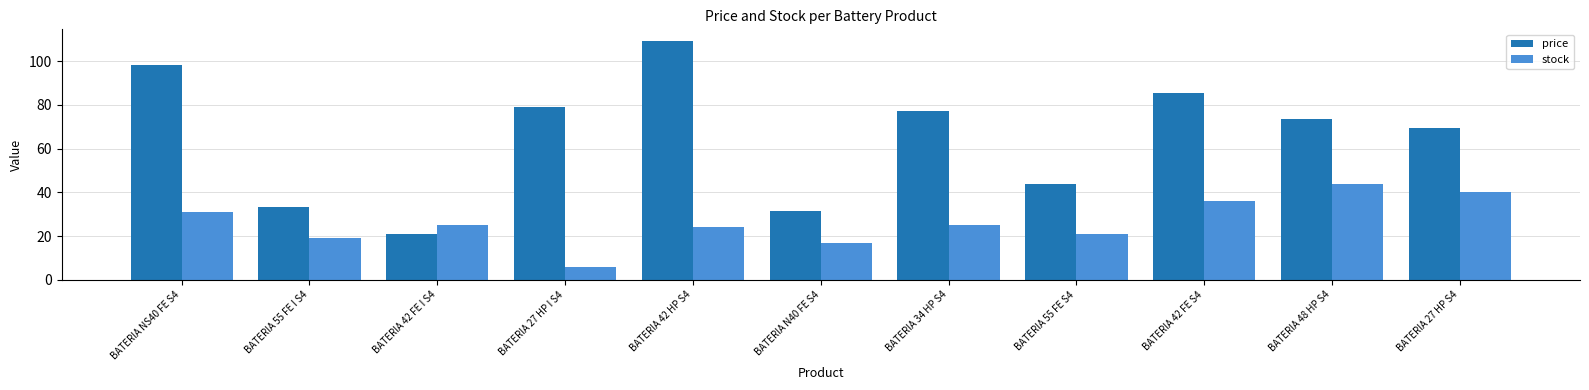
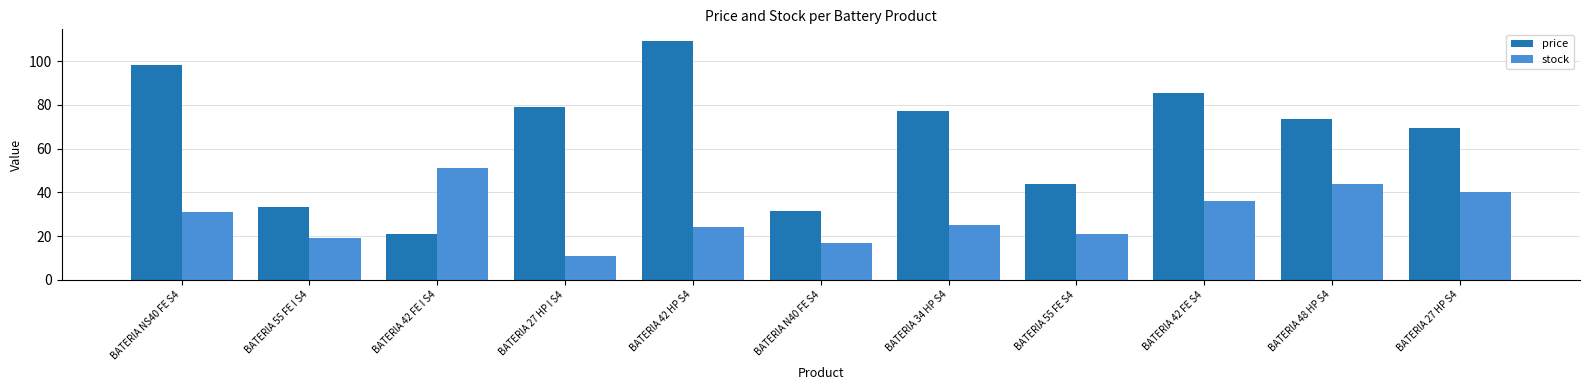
  {
    "price": {
      "BATERIA NS40 FE S4": 98,
      "BATERIA 55 FE I S4": 33,
      "BATERIA 42 FE I S4": 21,
      "BATERIA 27 HP I S4": 79,
      "BATERIA 42 HP S4": 109,
      "BATERIA N40 FE S4": 31,
      "BATERIA 34 HP S4": 77,
      "BATERIA 55 FE S4": 44,
      "BATERIA 42 FE S4": 85,
      "BATERIA 48 HP S4": 74,
      "BATERIA 27 HP S4": 70
    },
    "stock": {
      "BATERIA NS40 FE S4": 31,
      "BATERIA 55 FE I S4": 19,
-     "BATERIA 42 FE I S4": 25,
-     "BATERIA 27 HP I S4": 6,
+     "BATERIA 42 FE I S4": 51,
+     "BATERIA 27 HP I S4": 11,
      "BATERIA 42 HP S4": 24,
      "BATERIA N40 FE S4": 17,
      "BATERIA 34 HP S4": 25,
      "BATERIA 55 FE S4": 21,
      "BATERIA 42 FE S4": 36,
      "BATERIA 48 HP S4": 44,
      "BATERIA 27 HP S4": 40
    }
  }
